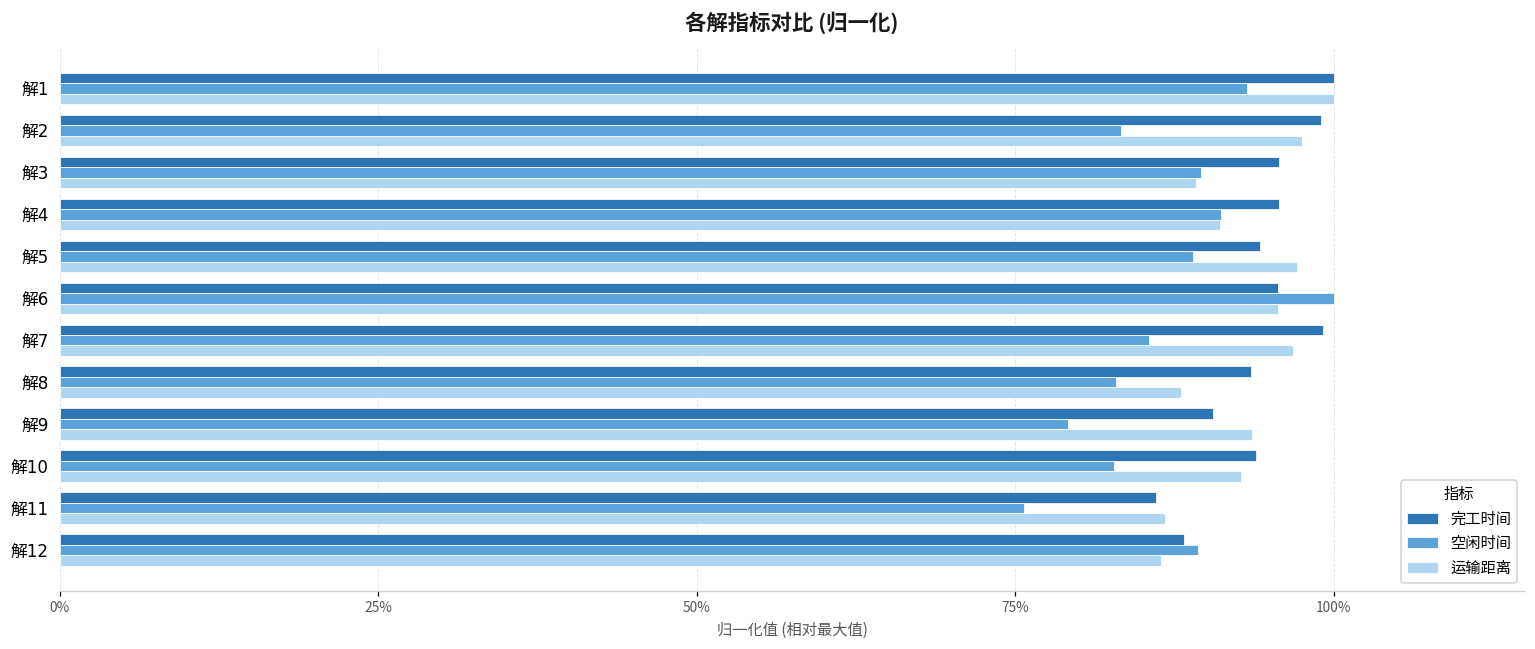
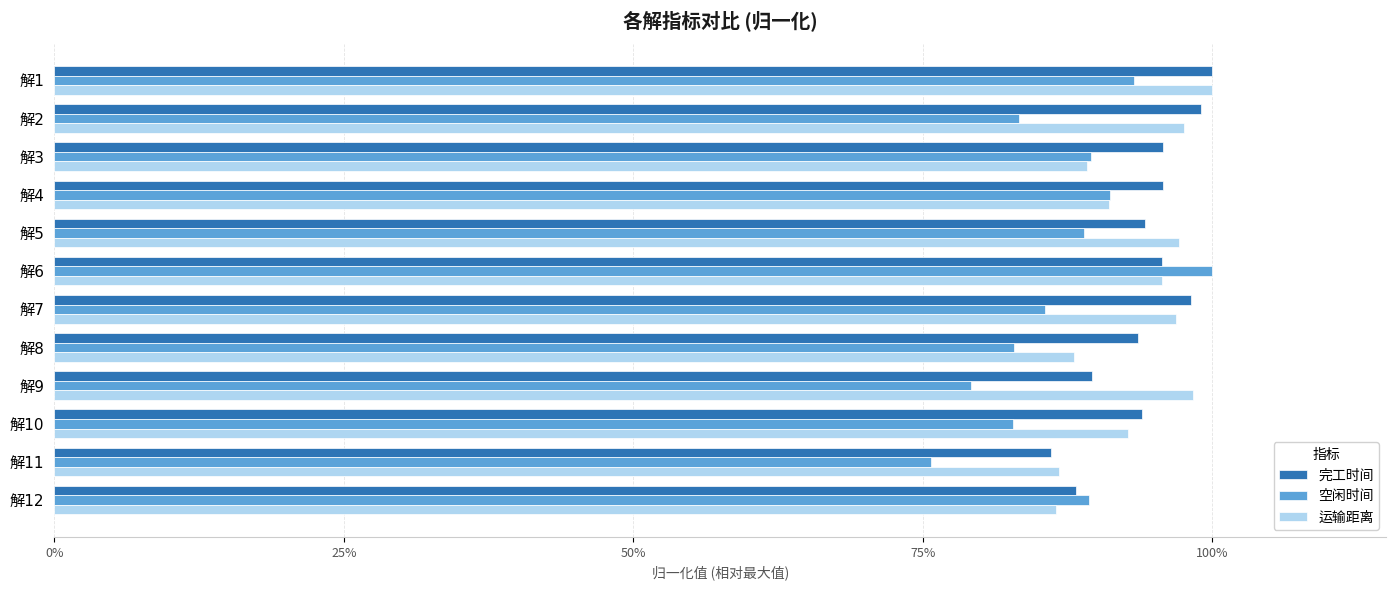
  {
    "完工时间": {
      "解1": "100.0%",
      "解2": "99.0%",
      "解3": "95.7%",
      "解4": "95.7%",
      "解5": "94.2%",
      "解6": "95.6%",
-     "解7": "99.2%",
+     "解7": "98.1%",
      "解8": "93.5%",
-     "解9": "90.6%",
+     "解9": "89.6%",
      "解10": "93.9%",
      "解11": "86.1%",
      "解12": "88.2%"
    },
    "空闲时间": {
      "解1": "93.2%",
      "解2": "83.3%",
      "解3": "89.6%",
      "解4": "91.1%",
      "解5": "88.9%",
      "解6": "100.0%",
      "解7": "85.5%",
      "解8": "82.9%",
      "解9": "79.2%",
      "解10": "82.8%",
      "解11": "75.7%",
      "解12": "89.3%"
    },
    "运输距离": {
      "解1": "100.0%",
      "解2": "97.5%",
      "解3": "89.2%",
      "解4": "91.1%",
      "解5": "97.1%",
      "解6": "95.7%",
      "解7": "96.8%",
      "解8": "88.0%",
-     "解9": "93.6%",
+     "解9": "98.4%",
      "解10": "92.7%",
      "解11": "86.7%",
      "解12": "86.5%"
    }
  }
